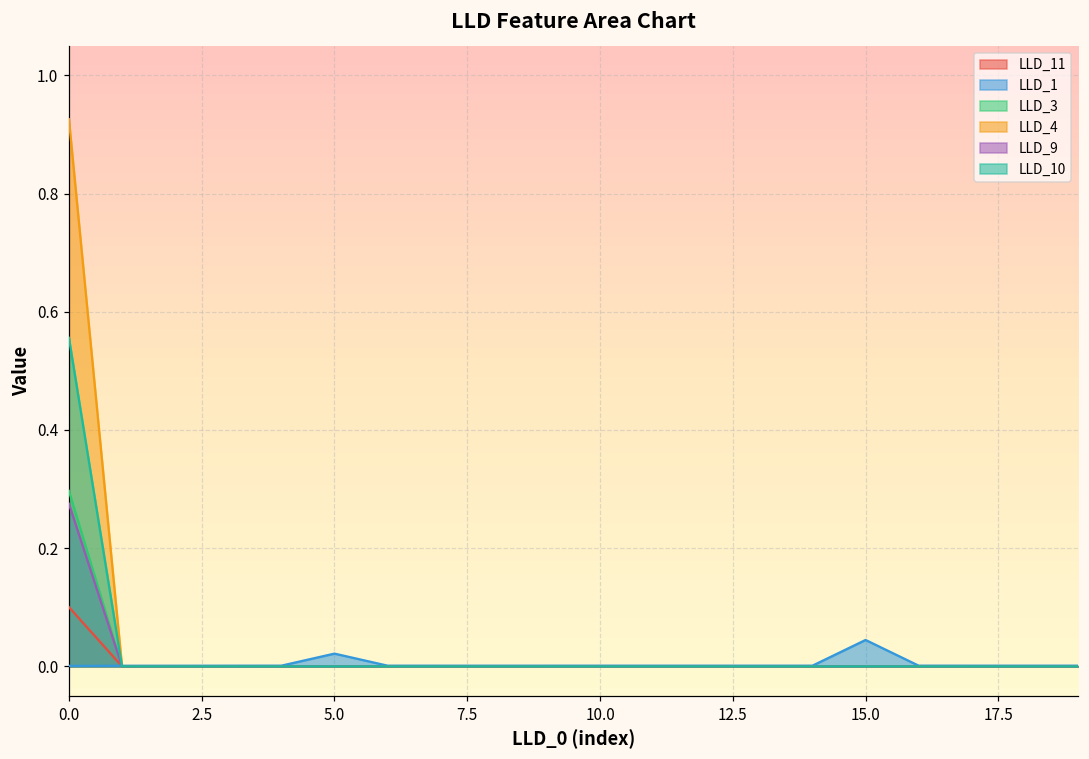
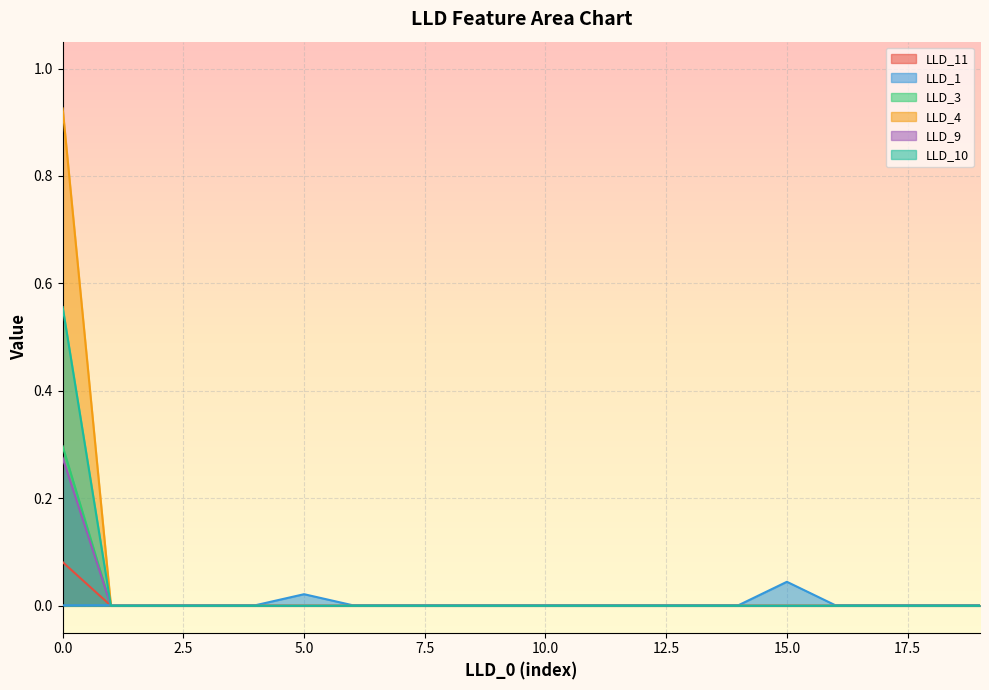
  {
    "LLD_11": {
-     "0.0": 0.10
+     "0.0": 0.08
    },
    "LLD_1": {
      "0.0": 0.00,
      "5.0": 0.02,
      "15.0": 0.04
    },
    "LLD_4": {
      "0.0": 0.93
    },
    "LLD_9": {
      "0.0": 0.28
    }
  }
